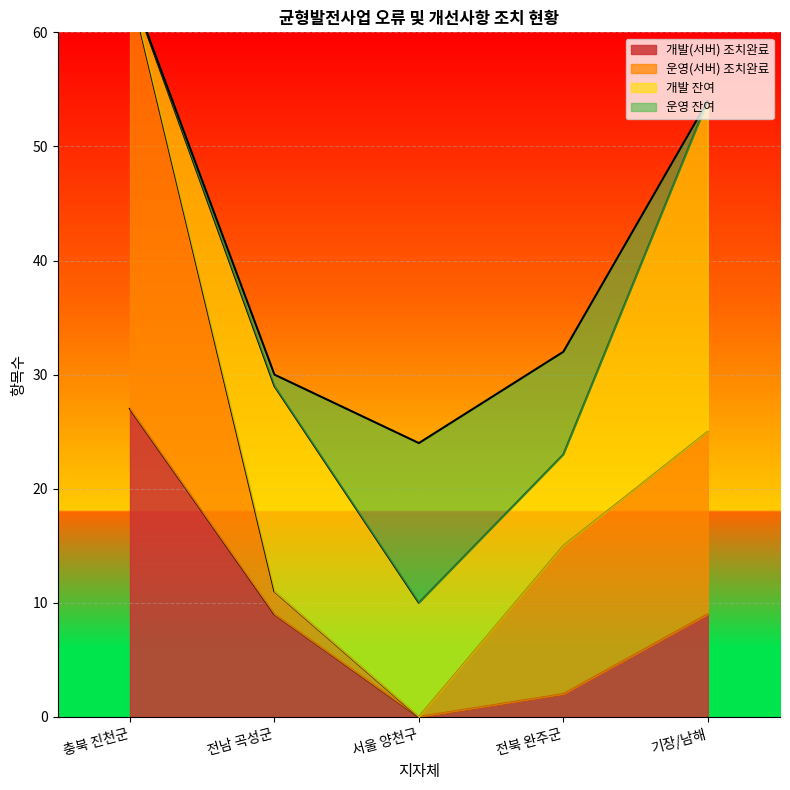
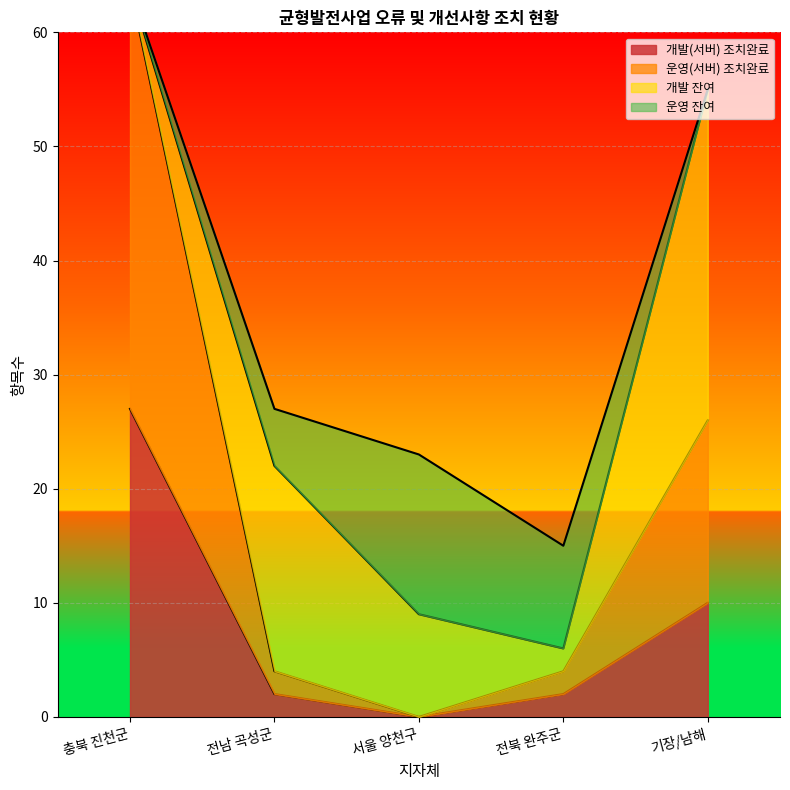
  {
    "개발(서버) 조치완료": {
      "충북 진천군": 27,
-     "전남 곡성군": 9,
+     "전남 곡성군": 2,
      "전북 완주군": 2,
-     "기장/남해": 9
+     "기장/남해": 10
    },
    "운영(서버) 조치완료": {
      "전남 곡성군": 2,
-     "전북 완주군": 13,
+     "전북 완주군": 2,
      "기장/남해": 16
    },
    "개발 잔여": {
      "전남 곡성군": 18,
-     "서울 양천구": 10,
-     "전북 완주군": 8
+     "서울 양천구": 9,
+     "전북 완주군": 2
    },
    "운영 잔여": {
-     "전남 곡성군": 1,
+     "전남 곡성군": 5,
      "서울 양천구": 14,
      "전북 완주군": 9
    }
  }
